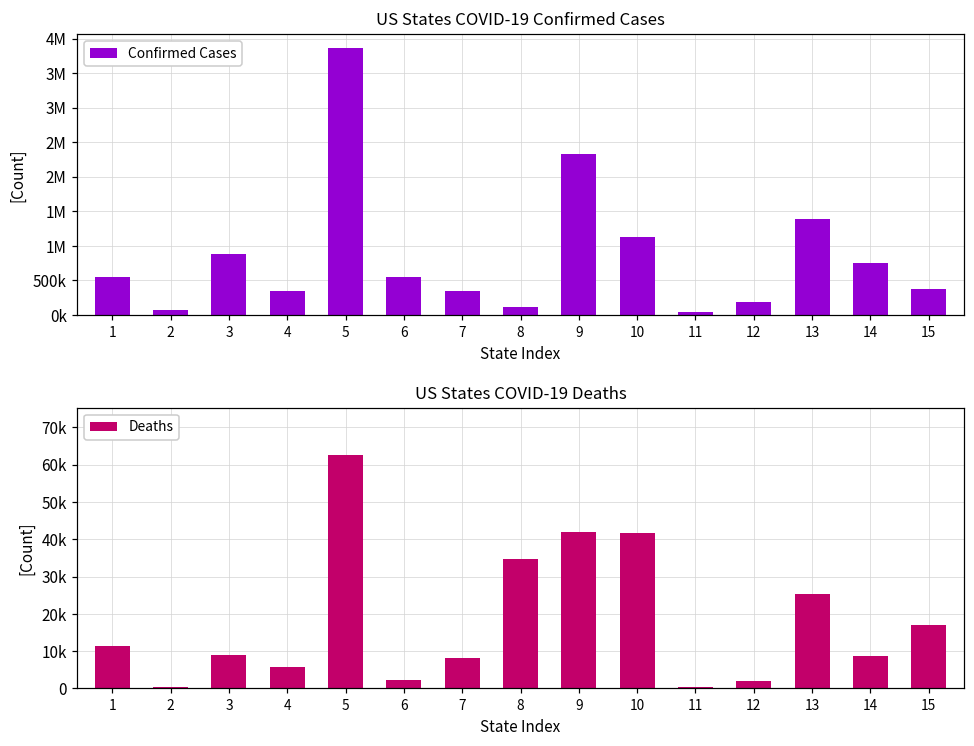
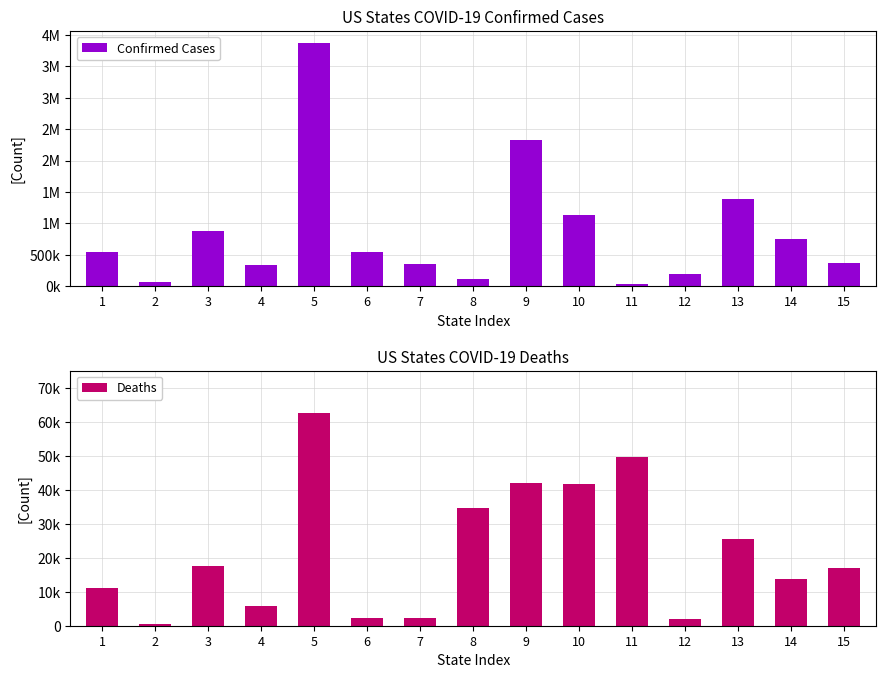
  {
    "US States COVID-19 Deaths": {
      "1": 11000,
-     "3": 9000,
+     "3": 18000,
      "4": 6000,
      "5": 63000,
      "6": 2000,
-     "7": 8000,
+     "7": 2000,
      "8": 35000,
      "9": 42000,
      "10": 42000,
-     "11": 1000,
+     "11": 50000,
      "12": 2000,
      "13": 25000,
-     "14": 9000,
+     "14": 14000,
      "15": 17000
    }
  }
